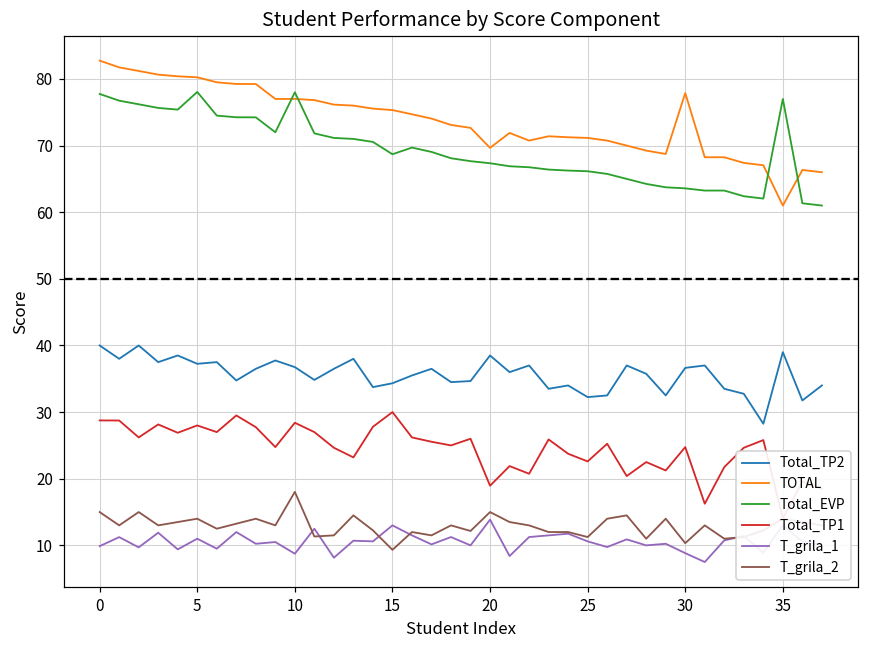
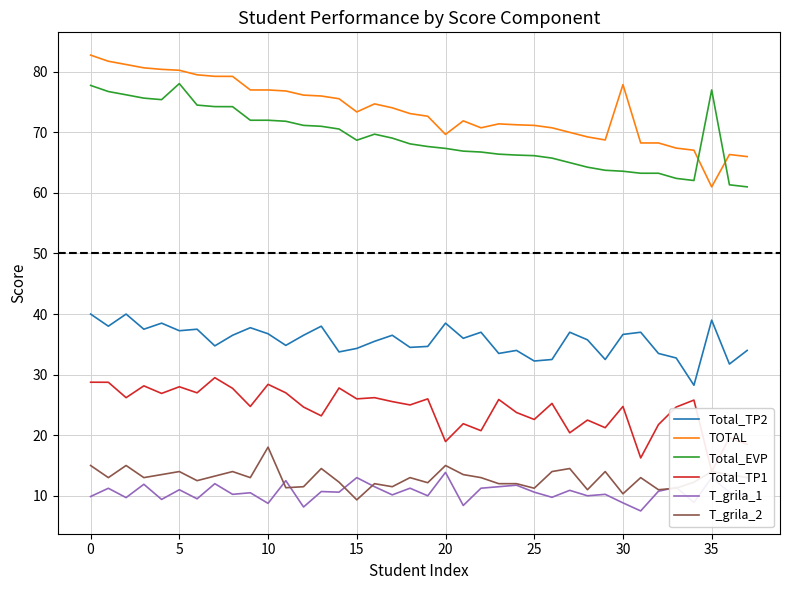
  {
    "Total_TP2": {
      "0": 40,
      "5": 37,
      "10": 37,
      "15": 34,
      "20": 39,
      "25": 32,
      "30": 37,
      "35": 39
    },
    "TOTAL": {
      "0": 83,
      "5": 80,
      "10": 77,
-     "15": 75,
+     "15": 73,
      "20": 70,
      "25": 71,
      "30": 78,
      "35": 61
    },
    "Total_EVP": {
      "0": 78,
      "5": 78,
-     "10": 78,
+     "10": 72,
      "15": 69,
      "20": 67,
      "25": 66,
      "30": 64,
      "35": 77
    },
    "Total_TP1": {
      "0": 29,
      "5": 28,
      "10": 28,
-     "15": 30,
+     "15": 26,
      "20": 19,
      "25": 23,
      "30": 25
    },
    "T_grila_1": {
      "0": 10,
      "5": 11,
      "10": 9,
      "15": 13,
      "20": 14,
      "25": 11,
      "30": 9
    },
    "T_grila_2": {
      "0": 15,
      "5": 14,
      "10": 18,
      "15": 9,
      "20": 15,
      "25": 11,
      "30": 10
    }
  }
